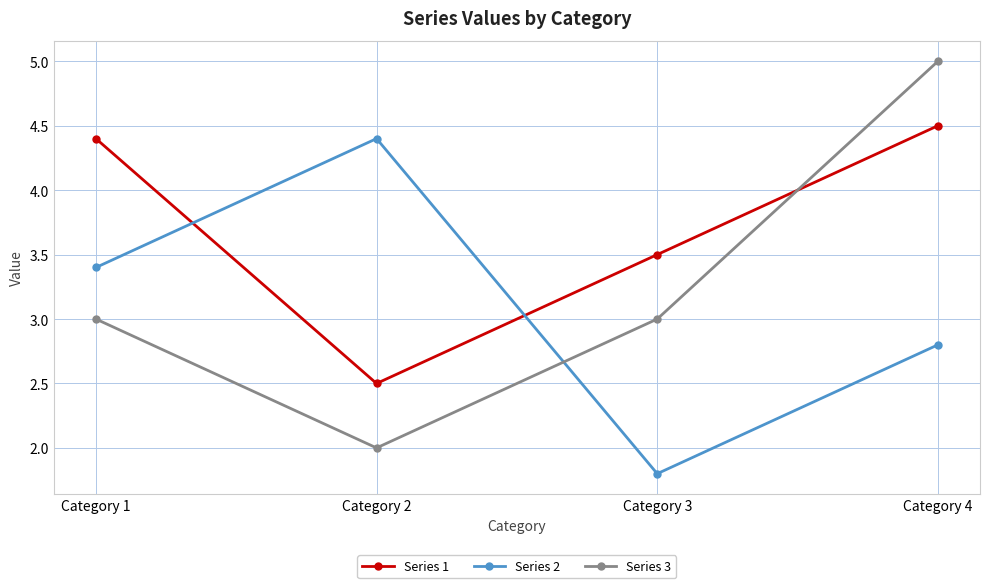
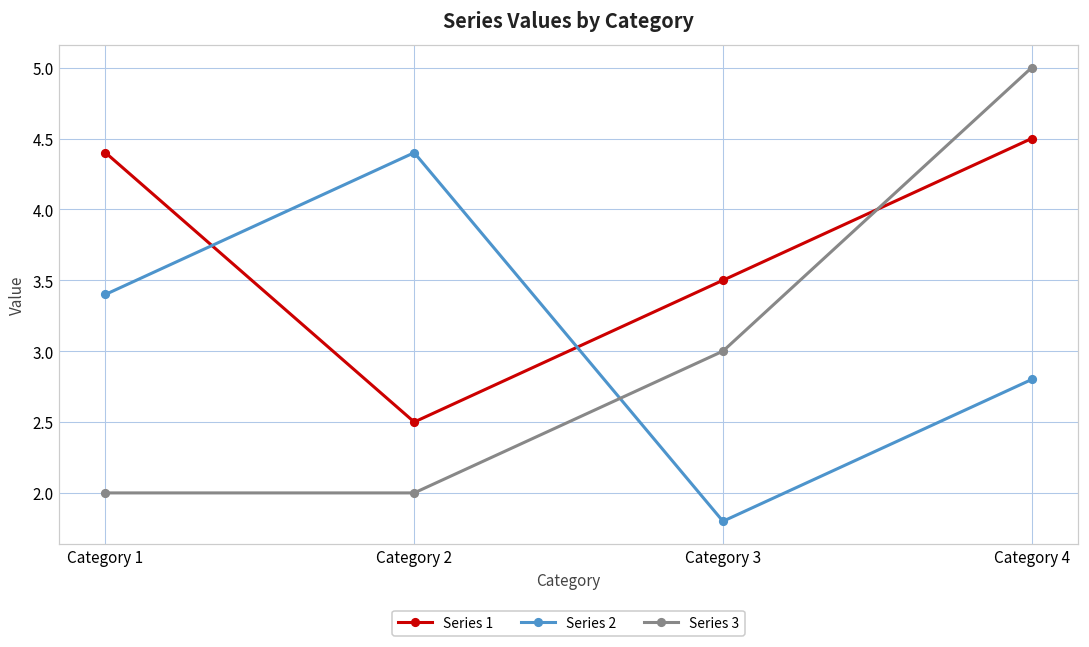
  {
    "Series 1": {
      "Category 1": 4.40,
      "Category 2": 2.50,
      "Category 3": 3.50,
      "Category 4": 4.50
    },
    "Series 2": {
      "Category 1": 3.40,
      "Category 2": 4.40,
      "Category 3": 1.80,
      "Category 4": 2.80
    },
    "Series 3": {
-     "Category 1": 3,
+     "Category 1": 2,
      "Category 2": 2,
      "Category 3": 3,
      "Category 4": 5
    }
  }
